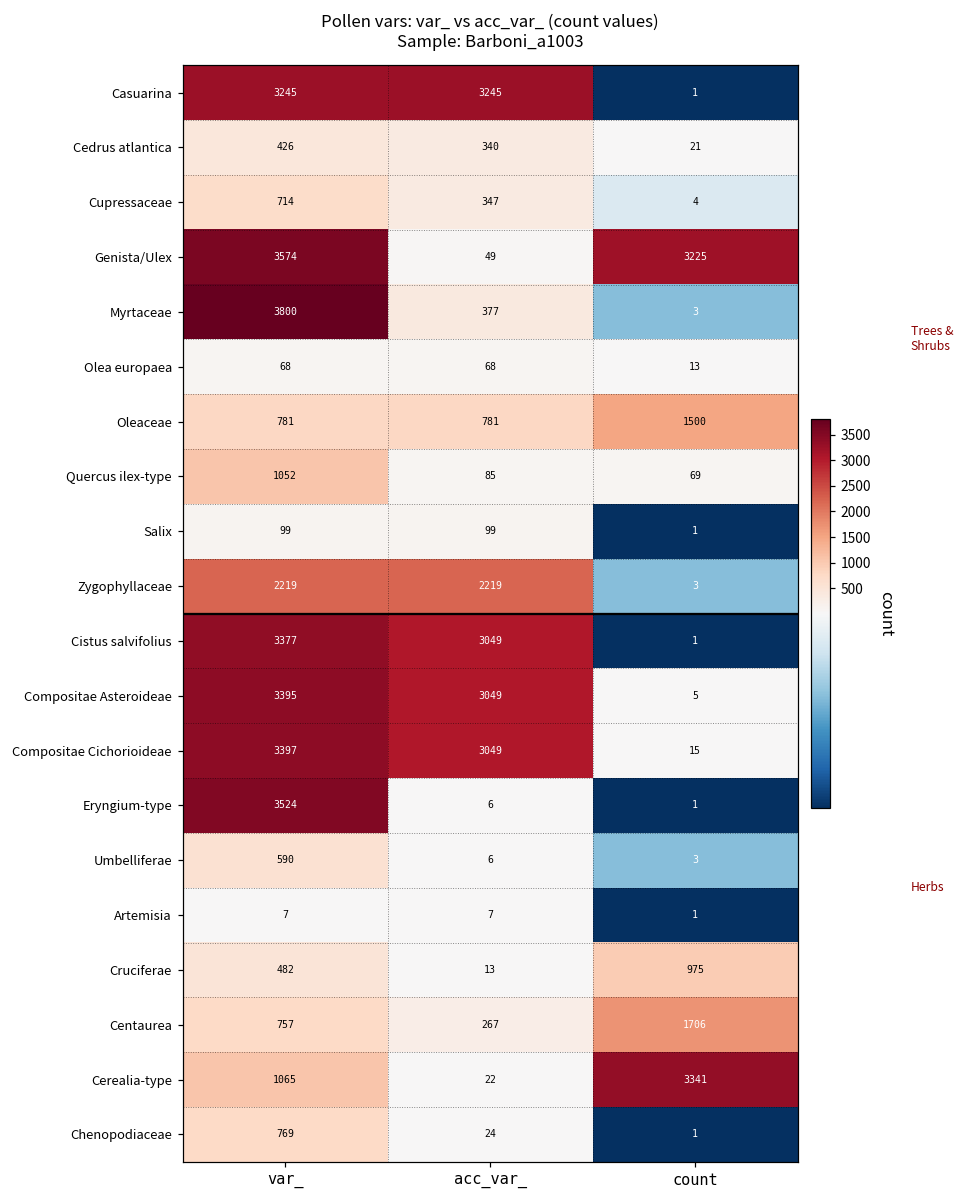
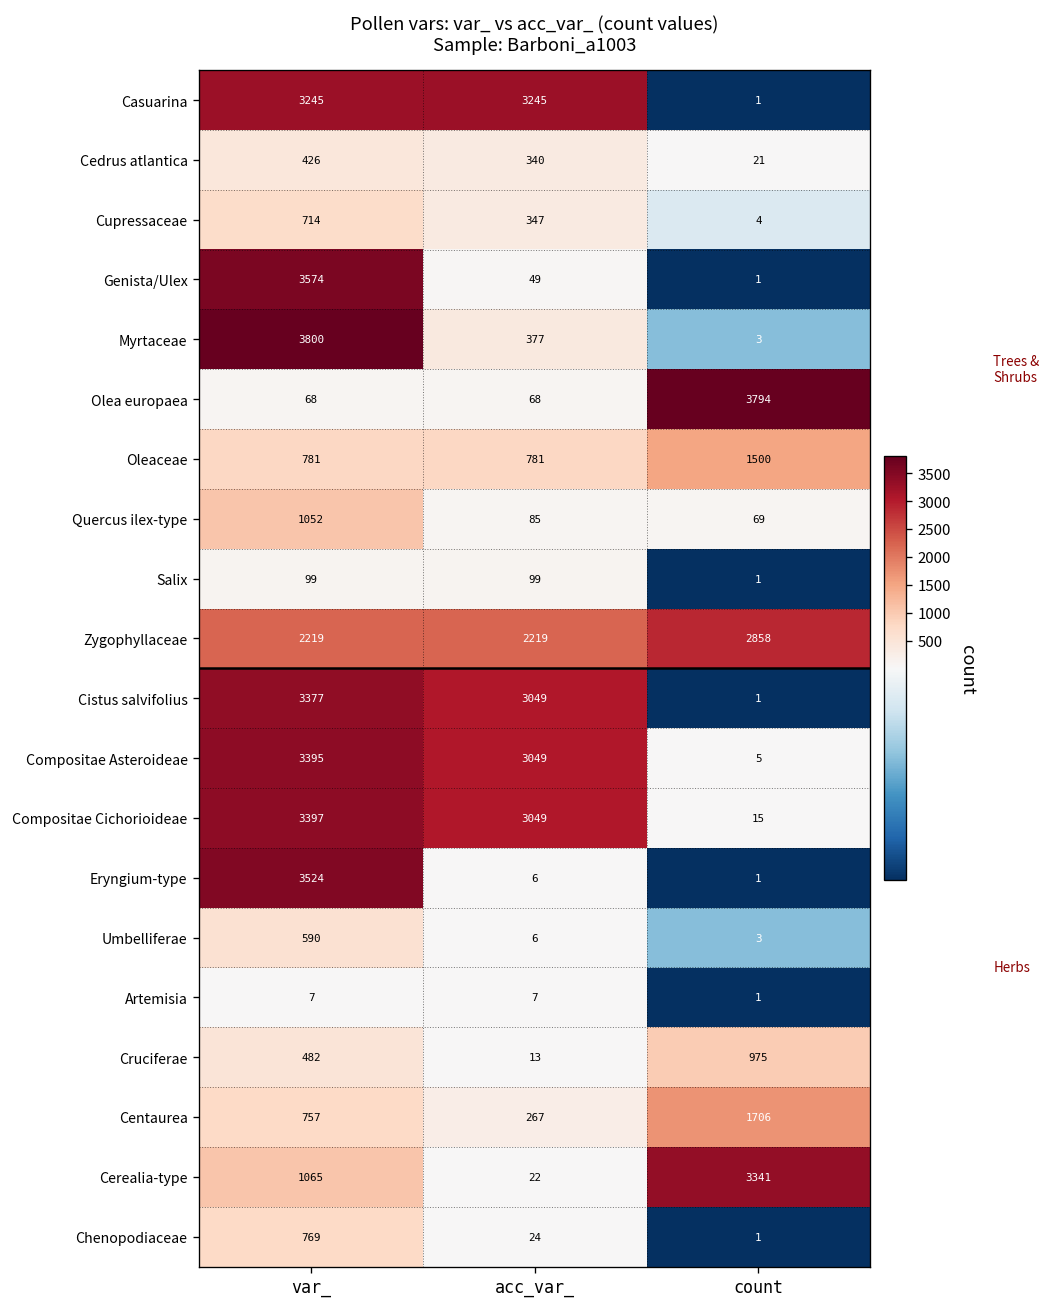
  {
    "Casuarina": {
      "var_": 3245,
      "acc_var_": 3245,
      "count": 1
    },
    "Cedrus atlantica": {
      "var_": 426,
      "acc_var_": 340,
      "count": 21
    },
    "Cupressaceae": {
      "var_": 714,
      "acc_var_": 347,
      "count": 4
    },
    "Genista/Ulex": {
      "var_": 3574,
      "acc_var_": 49,
-     "count": 3225
+     "count": 1
    },
    "Myrtaceae": {
      "var_": 3800,
      "acc_var_": 377,
      "count": 3
    },
    "Olea europaea": {
      "var_": 68,
      "acc_var_": 68,
-     "count": 13
+     "count": 3794
    },
    "Oleaceae": {
      "var_": 781,
      "acc_var_": 781,
      "count": 1500
    },
    "Quercus ilex-type": {
      "var_": 1052,
      "acc_var_": 85,
      "count": 69
    },
    "Salix": {
      "var_": 99,
      "acc_var_": 99,
      "count": 1
    },
    "Zygophyllaceae": {
      "var_": 2219,
      "acc_var_": 2219,
-     "count": 3
+     "count": 2858
    },
    "Cistus salvifolius": {
      "var_": 3377,
      "acc_var_": 3049,
      "count": 1
    },
    "Compositae Asteroideae": {
      "var_": 3395,
      "acc_var_": 3049,
      "count": 5
    },
    "Compositae Cichorioideae": {
      "var_": 3397,
      "acc_var_": 3049,
      "count": 15
    },
    "Eryngium-type": {
      "var_": 3524,
      "acc_var_": 6,
      "count": 1
    },
    "Umbelliferae": {
      "var_": 590,
      "acc_var_": 6,
      "count": 3
    },
    "Artemisia": {
      "var_": 7,
      "acc_var_": 7,
      "count": 1
    },
    "Cruciferae": {
      "var_": 482,
      "acc_var_": 13,
      "count": 975
    },
    "Centaurea": {
      "var_": 757,
      "acc_var_": 267,
      "count": 1706
    },
    "Cerealia-type": {
      "var_": 1065,
      "acc_var_": 22,
      "count": 3341
    },
    "Chenopodiaceae": {
      "var_": 769,
      "acc_var_": 24,
      "count": 1
    }
  }
